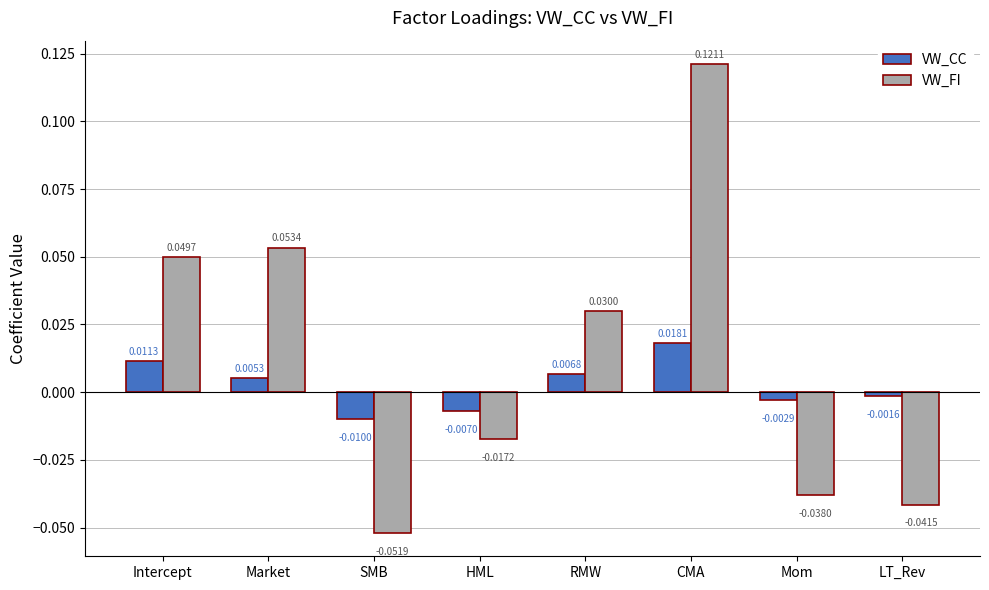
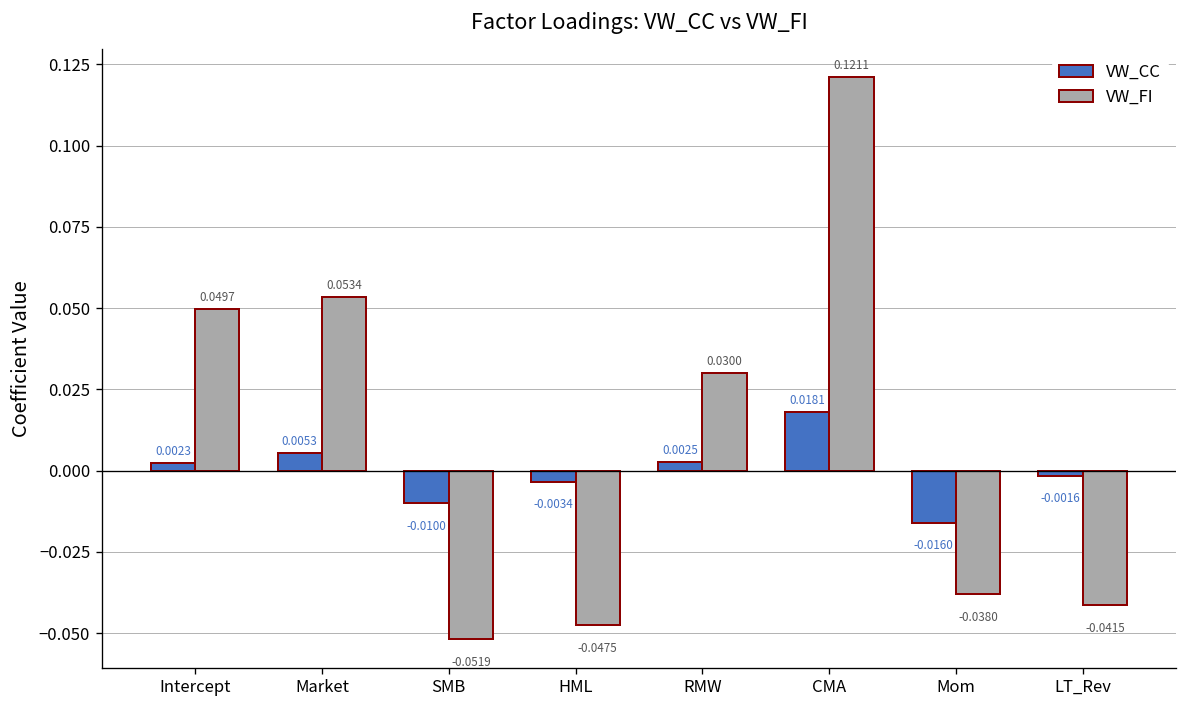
  {
    "VW_CC": {
-     "Intercept": 0.0113,
+     "Intercept": 0.0023,
      "Market": 0.0053,
      "SMB": -0.0100,
-     "HML": -0.0070,
-     "RMW": 0.0068,
+     "HML": -0.0034,
+     "RMW": 0.0025,
      "CMA": 0.0181,
-     "Mom": -0.0029,
+     "Mom": -0.0160,
      "LT_Rev": -0.0016
    },
    "VW_FI": {
      "Intercept": 0.0497,
      "Market": 0.0534,
      "SMB": -0.0519,
-     "HML": -0.0172,
+     "HML": -0.0475,
      "RMW": 0.0300,
      "CMA": 0.1211,
      "Mom": -0.0380,
      "LT_Rev": -0.0415
    }
  }
